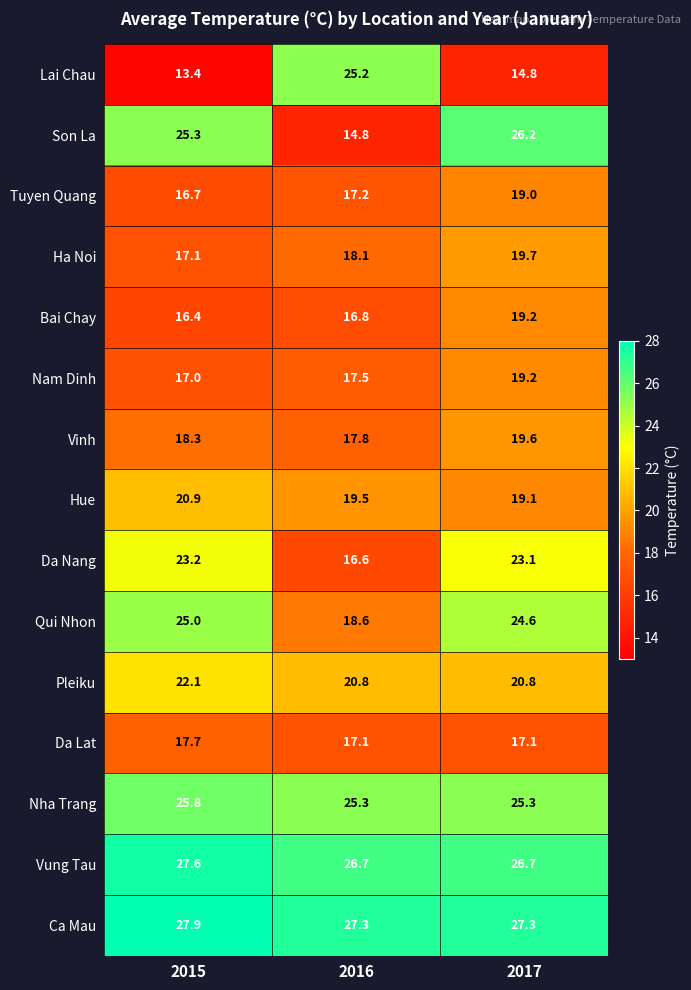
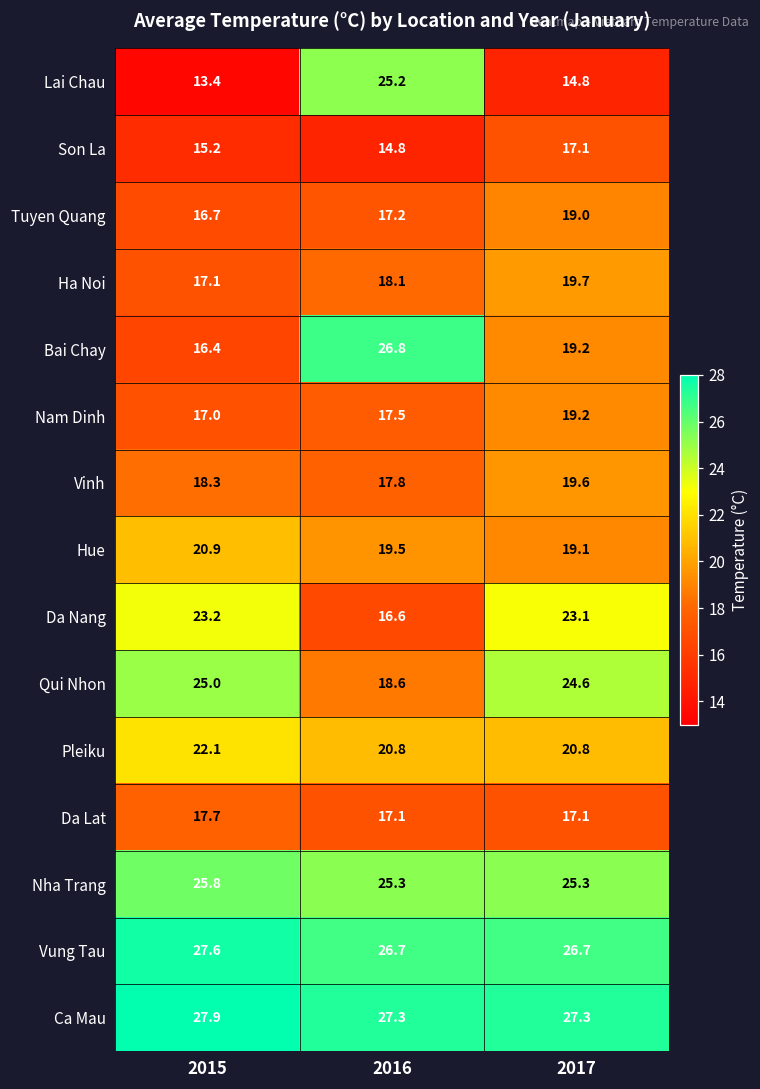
  {
    "Lai Chau": {
      "2015": 13.4,
      "2016": 25.2,
      "2017": 14.8
    },
    "Son La": {
-     "2015": 25.3,
+     "2015": 15.2,
      "2016": 14.8,
-     "2017": 26.2
+     "2017": 17.1
    },
    "Tuyen Quang": {
      "2015": 16.7,
      "2016": 17.2,
      "2017": 19.0
    },
    "Ha Noi": {
      "2015": 17.1,
      "2016": 18.1,
      "2017": 19.7
    },
    "Bai Chay": {
      "2015": 16.4,
-     "2016": 16.8,
+     "2016": 26.8,
      "2017": 19.2
    },
    "Nam Dinh": {
      "2015": 17.0,
      "2016": 17.5,
      "2017": 19.2
    },
    "Vinh": {
      "2015": 18.3,
      "2016": 17.8,
      "2017": 19.6
    },
    "Hue": {
      "2015": 20.9,
      "2016": 19.5,
      "2017": 19.1
    },
    "Da Nang": {
      "2015": 23.2,
      "2016": 16.6,
      "2017": 23.1
    },
    "Qui Nhon": {
      "2015": 25.0,
      "2016": 18.6,
      "2017": 24.6
    },
    "Pleiku": {
      "2015": 22.1,
      "2016": 20.8,
      "2017": 20.8
    },
    "Da Lat": {
      "2015": 17.7,
      "2016": 17.1,
      "2017": 17.1
    },
    "Nha Trang": {
      "2015": 25.8,
      "2016": 25.3,
      "2017": 25.3
    },
    "Vung Tau": {
      "2015": 27.6,
      "2016": 26.7,
      "2017": 26.7
    },
    "Ca Mau": {
      "2015": 27.9,
      "2016": 27.3,
      "2017": 27.3
    }
  }
